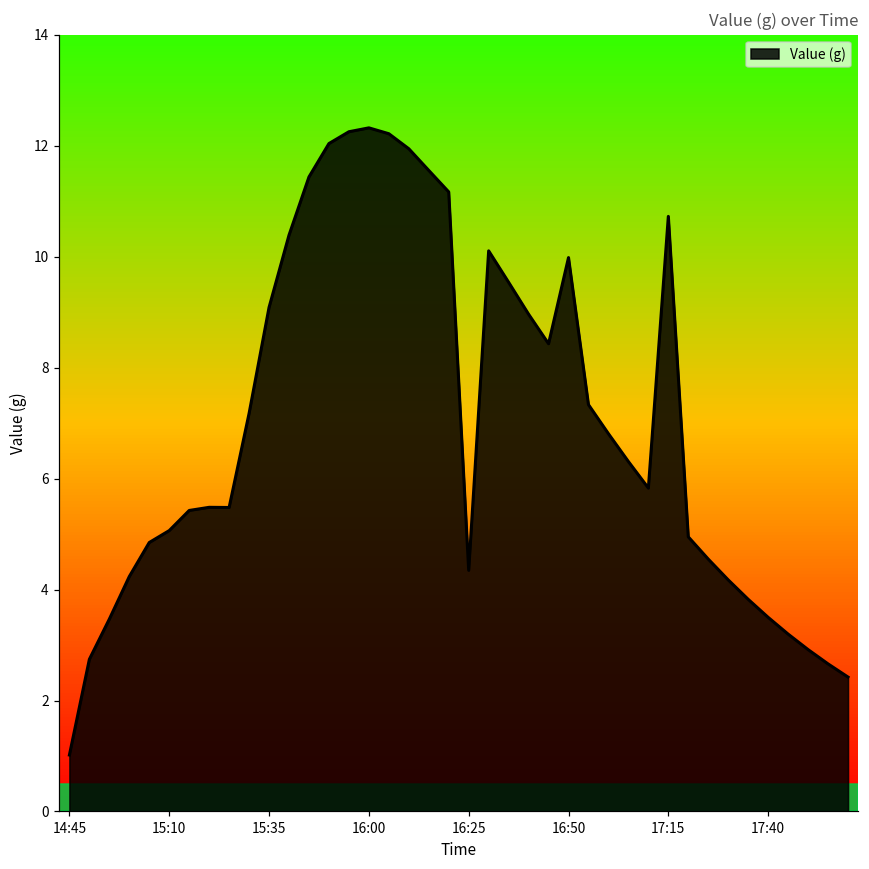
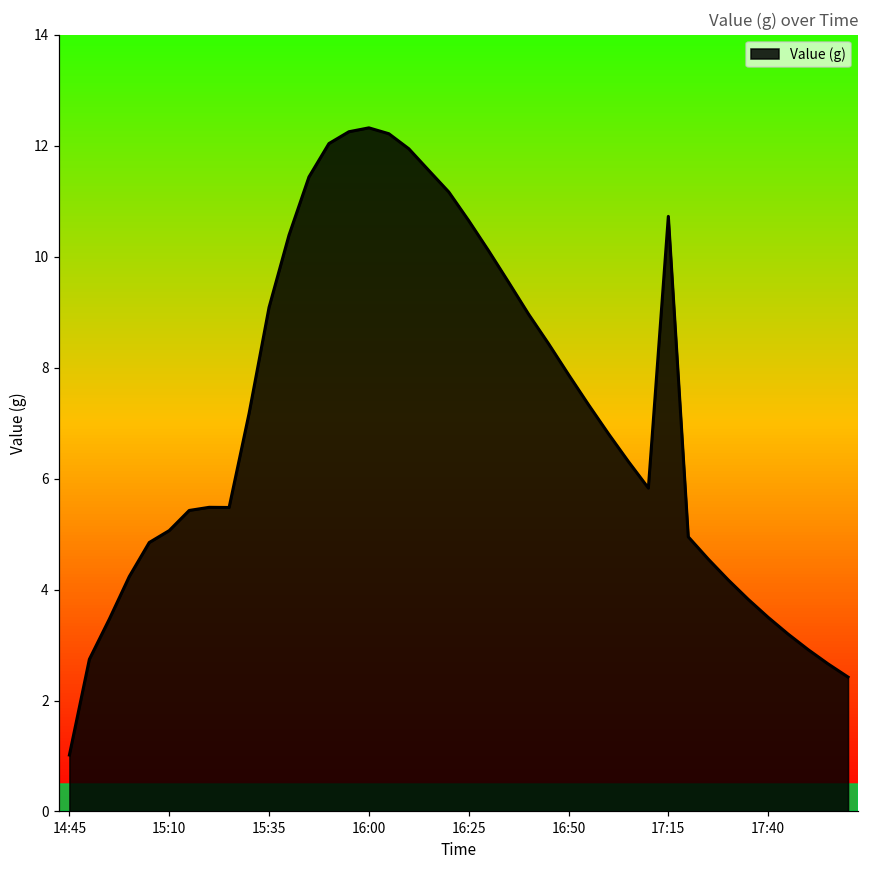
  {
    "14:45": 1.0,
    "15:10": 5.1,
    "15:35": 9.1,
    "16:00": 12.3,
-   "16:25": 4.3,
-   "16:50": 10.0,
+   "16:25": 10.6,
+   "16:50": 7.9,
    "17:15": 10.7,
    "17:40": 3.5
  }
